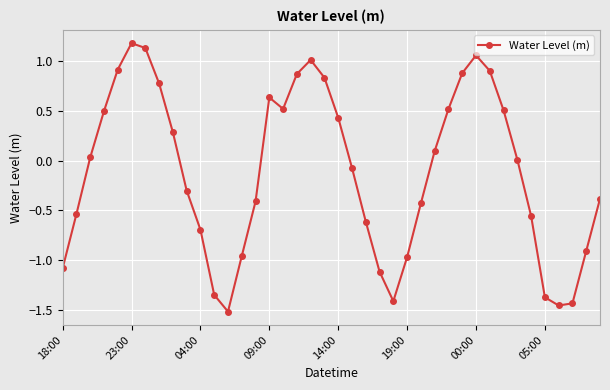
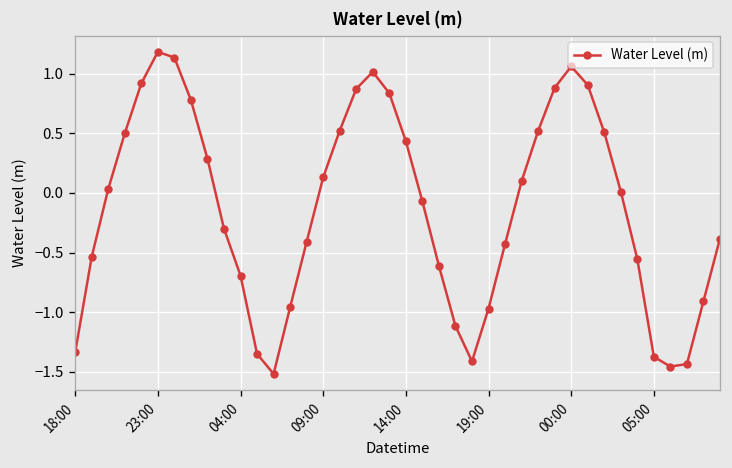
  {
-   "18:00": -1.1,
+   "18:00": -1.3,
    "23:00": 1.2,
    "04:00": -0.7,
-   "09:00": 0.6,
+   "09:00": 0.1,
    "14:00": 0.4,
    "19:00": -1.0,
    "00:00": 1.1,
    "05:00": -1.4
  }
